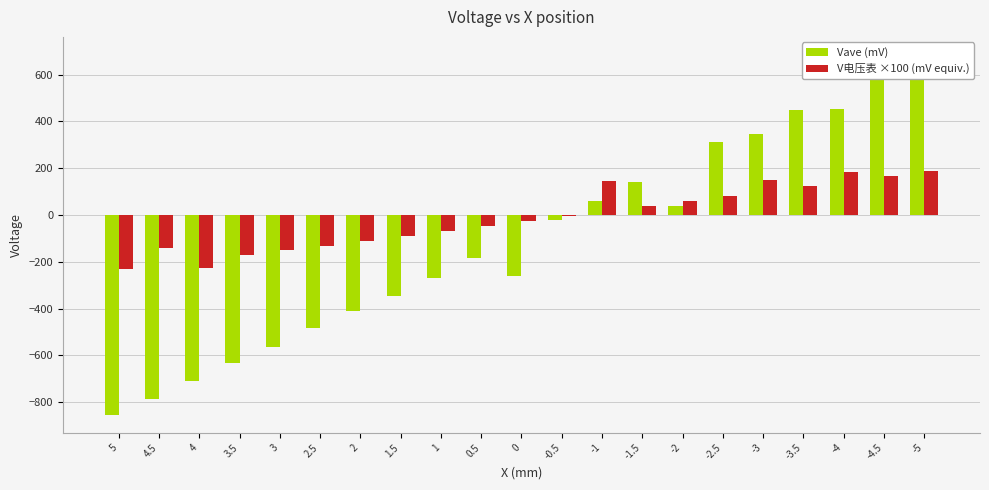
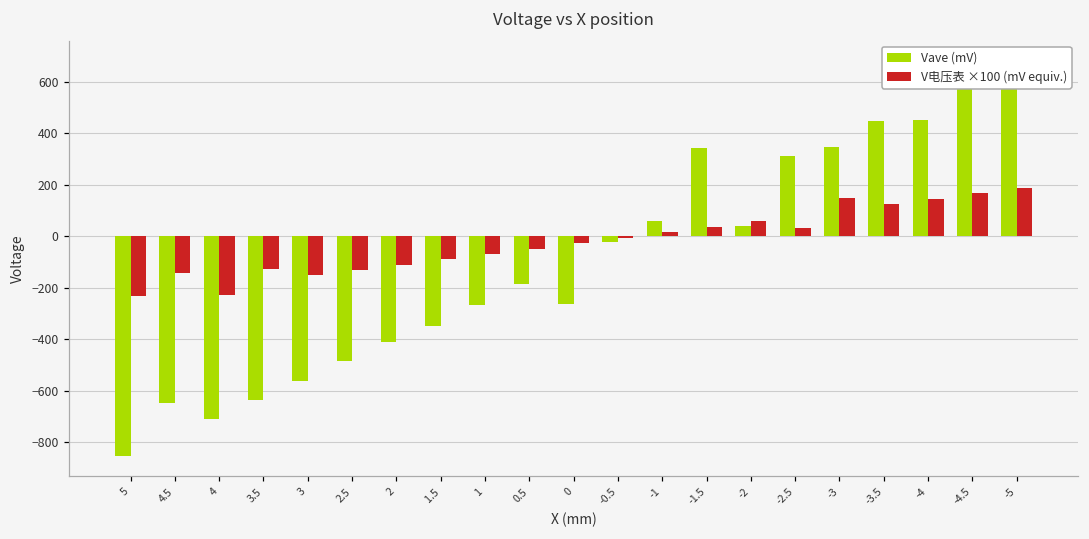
  {
    "Vave (mV)": {
      "5": -850,
-     "4.5": -790,
+     "4.5": -650,
      "4": -710,
      "3.5": -630,
      "3": -560,
      "2.5": -480,
      "2": -410,
      "1.5": -350,
      "1": -270,
      "0.5": -180,
      "0": -260,
      "-0.5": -20,
      "-1": 60,
-     "-1.5": 140,
+     "-1.5": 340,
      "-2": 40,
      "-2.5": 310,
      "-3": 350,
      "-3.5": 450,
      "-4": 450
    },
    "V电压表 ×100 (mV equiv.)": {
      "5": -230,
      "4.5": -140,
      "4": -230,
-     "3.5": -170,
+     "3.5": -130,
      "3": -150,
      "2.5": -130,
      "2": -110,
      "1.5": -90,
      "1": -70,
      "0.5": -50,
      "0": -30,
-     "-1": 150,
+     "-1": 20,
      "-1.5": 40,
      "-2": 60,
-     "-2.5": 80,
+     "-2.5": 30,
      "-3": 150,
      "-3.5": 130,
-     "-4": 180,
+     "-4": 150,
      "-4.5": 170,
      "-5": 190
    }
  }
